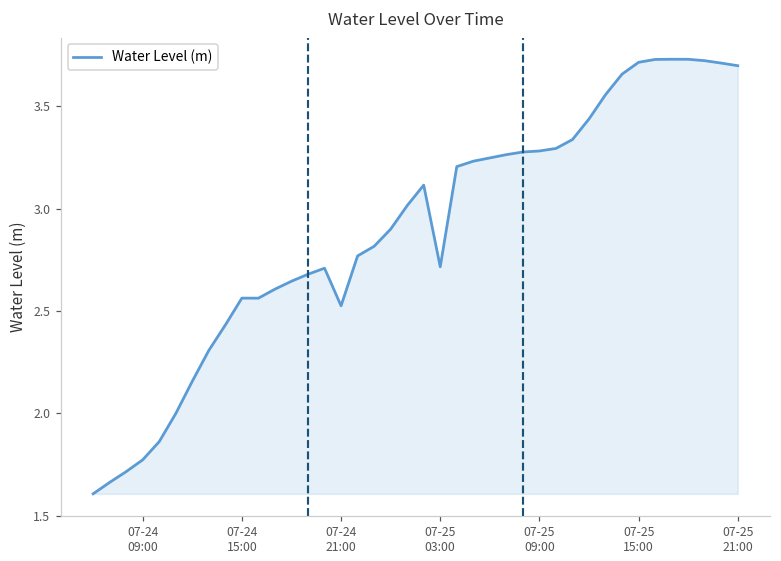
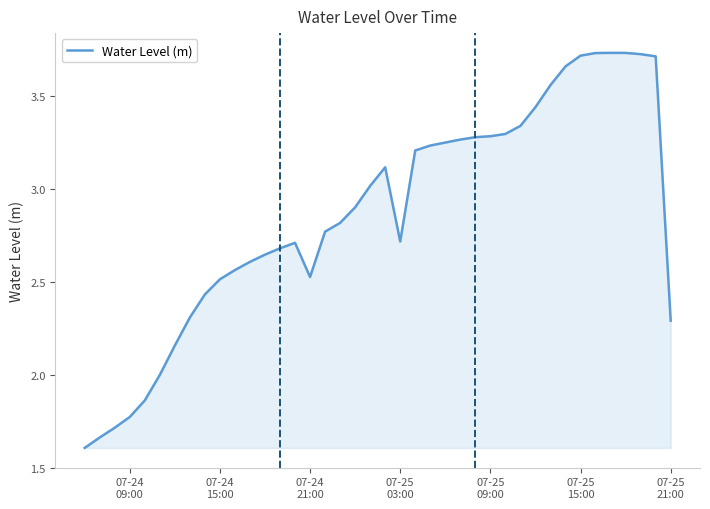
  {
    "07-24 09:00": 1.77,
-   "07-24 15:00": 2.56,
+   "07-24 15:00": 2.51,
    "07-24 21:00": 2.52,
    "07-25 03:00": 2.72,
    "07-25 09:00": 3.28,
    "07-25 15:00": 3.71,
-   "07-25 21:00": 3.70
+   "07-25 21:00": 2.29
  }
